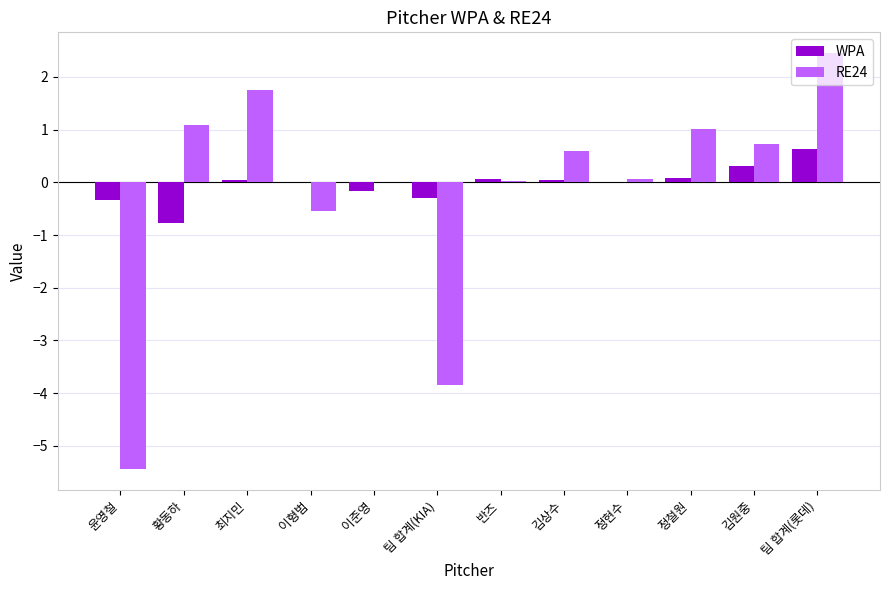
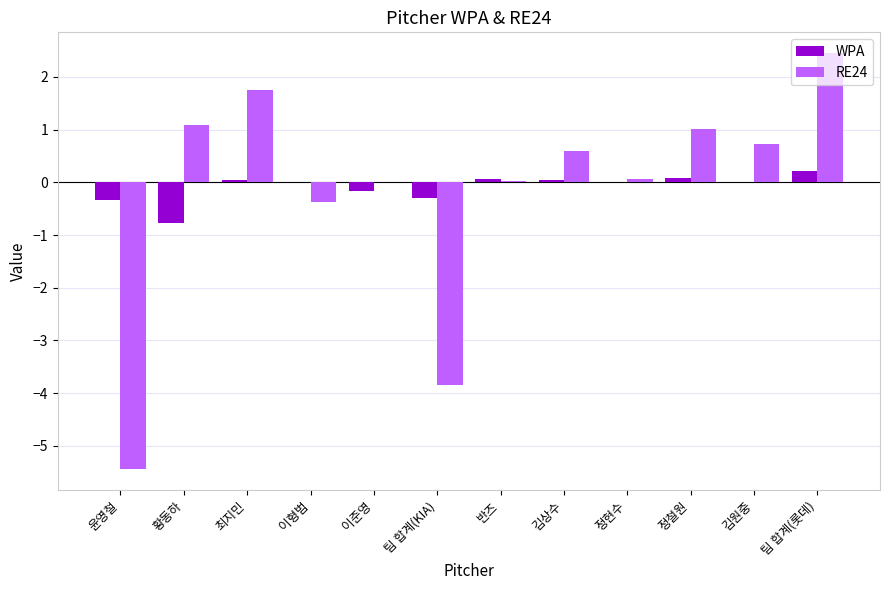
  {
    "WPA": {
      "윤영철": -0.3,
      "황동하": -0.8,
      "최지민": 0.1,
      "이준영": -0.2,
      "팀 합계(KIA)": -0.3,
      "반즈": 0.1,
      "정철원": 0.1,
-     "김원중": 0.3,
-     "팀 합계(롯데)": 0.6
+     "김원중": 0.0,
+     "팀 합계(롯데)": 0.2
    },
    "RE24": {
      "윤영철": -5.4,
      "황동하": 1.1,
      "최지민": 1.8,
-     "이형범": -0.5,
+     "이형범": -0.4,
      "이준영": 0.0,
      "팀 합계(KIA)": -3.9,
      "김상수": 0.6,
      "정현수": 0.1,
      "정철원": 1.0,
      "김원중": 0.7
    }
  }
